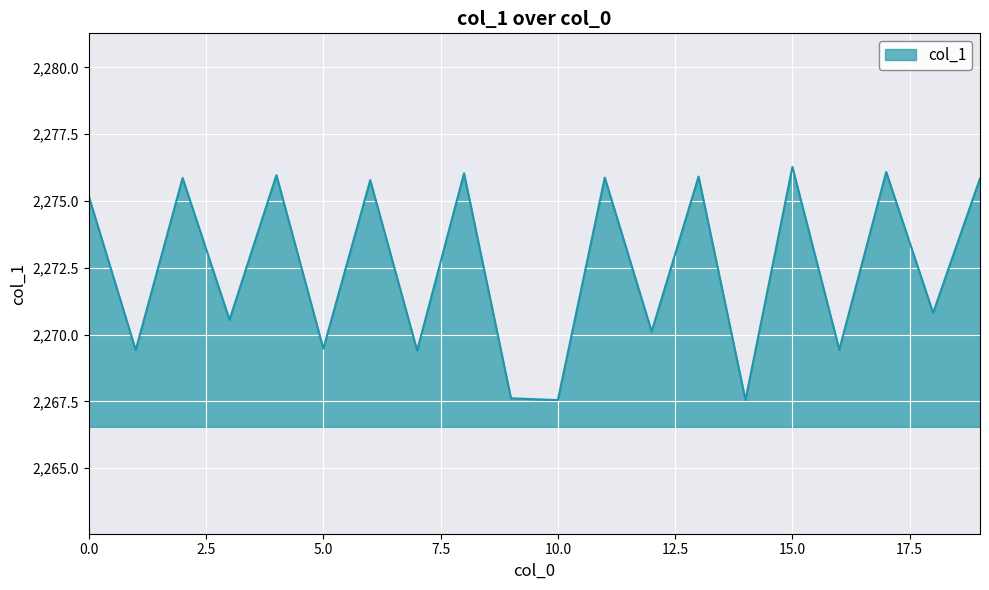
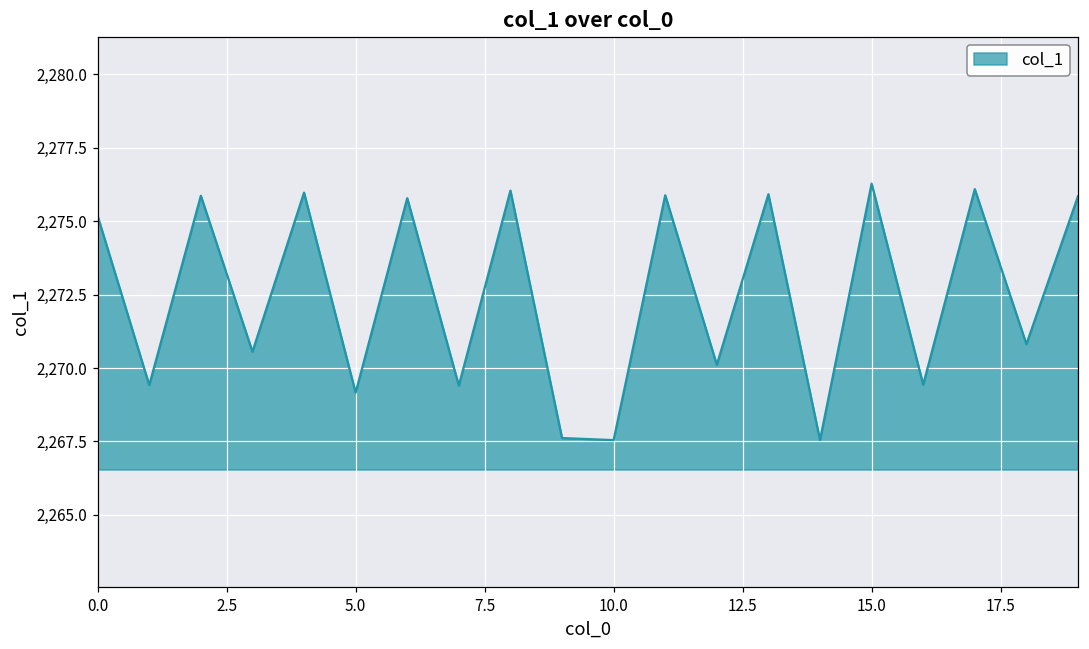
  {
    "0.0": "2,275.2",
-   "5.0": "2,269.5",
+   "5.0": "2,269.2",
    "10.0": "2,267.5",
    "15.0": "2,276.3"
  }
